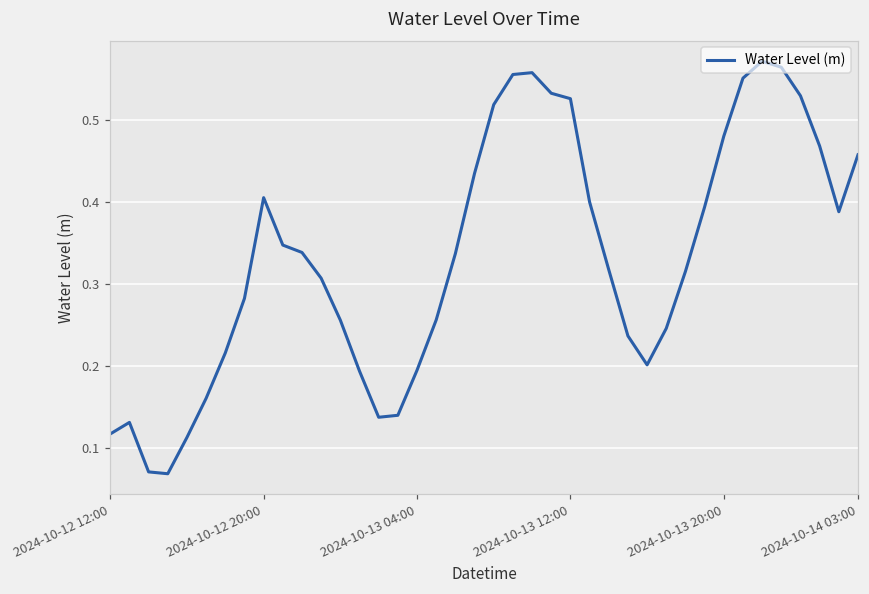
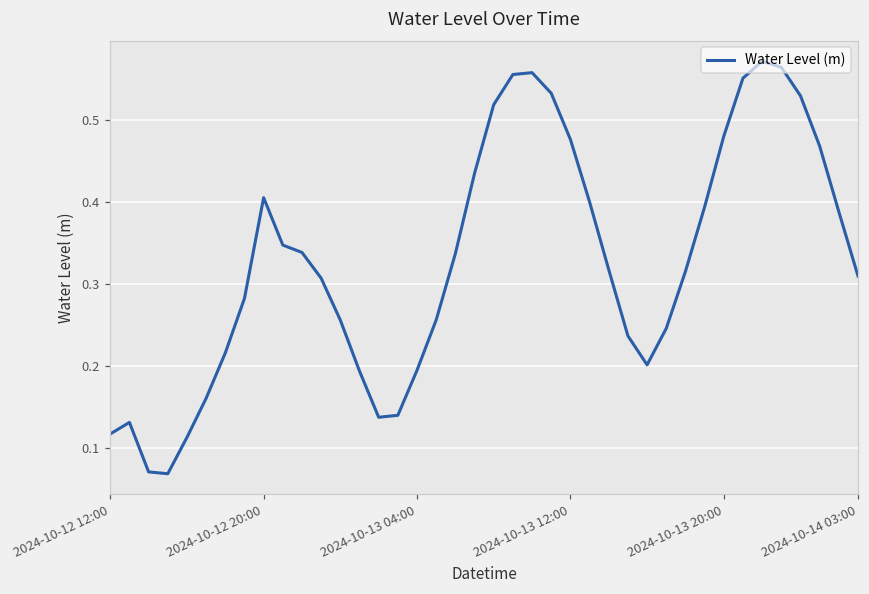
  {
    "2024-10-12 12:00": 0.12,
    "2024-10-12 20:00": 0.41,
    "2024-10-13 04:00": 0.20,
-   "2024-10-13 12:00": 0.53,
+   "2024-10-13 12:00": 0.48,
    "2024-10-13 20:00": 0.48,
-   "2024-10-14 03:00": 0.46
+   "2024-10-14 03:00": 0.31
  }
